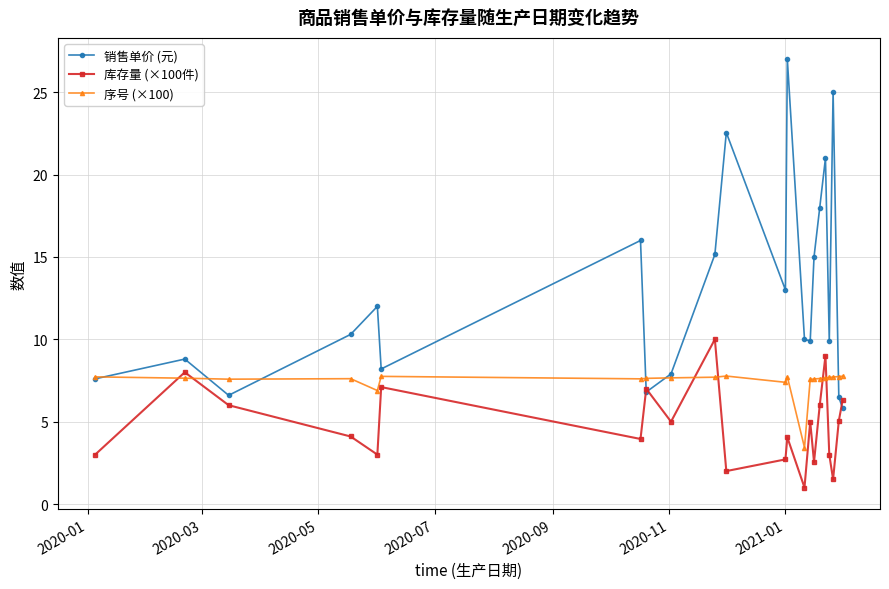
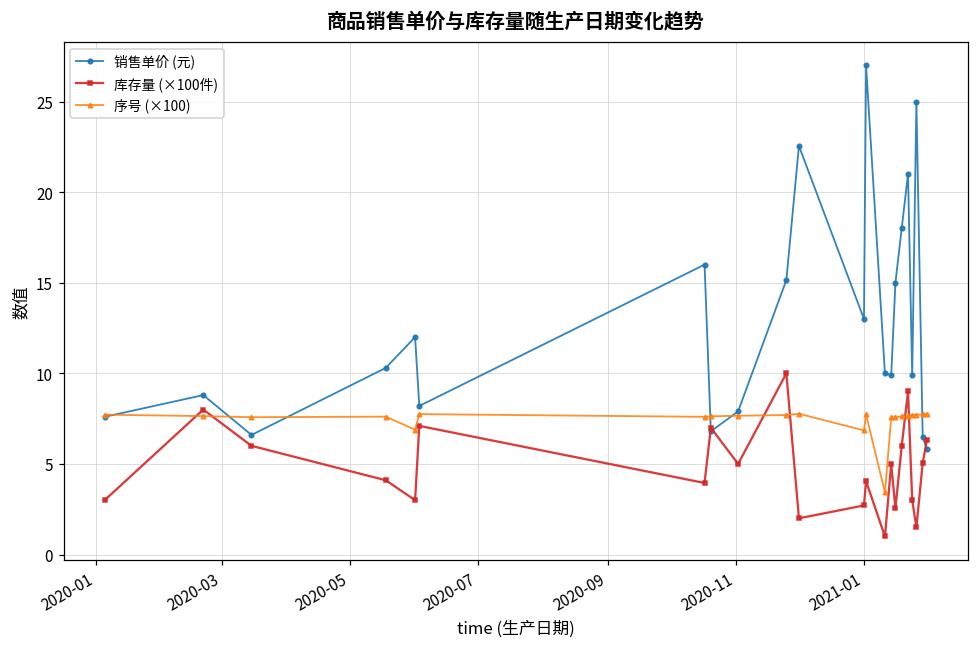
  {
    "销售单价 (元)": {
      "2021-01": 13.0
    },
    "库存量 (×100件)": {
      "2021-01": 2.7
    },
    "序号 (×100)": {
-     "2021-01": 7.4
+     "2021-01": 6.9
    }
  }
